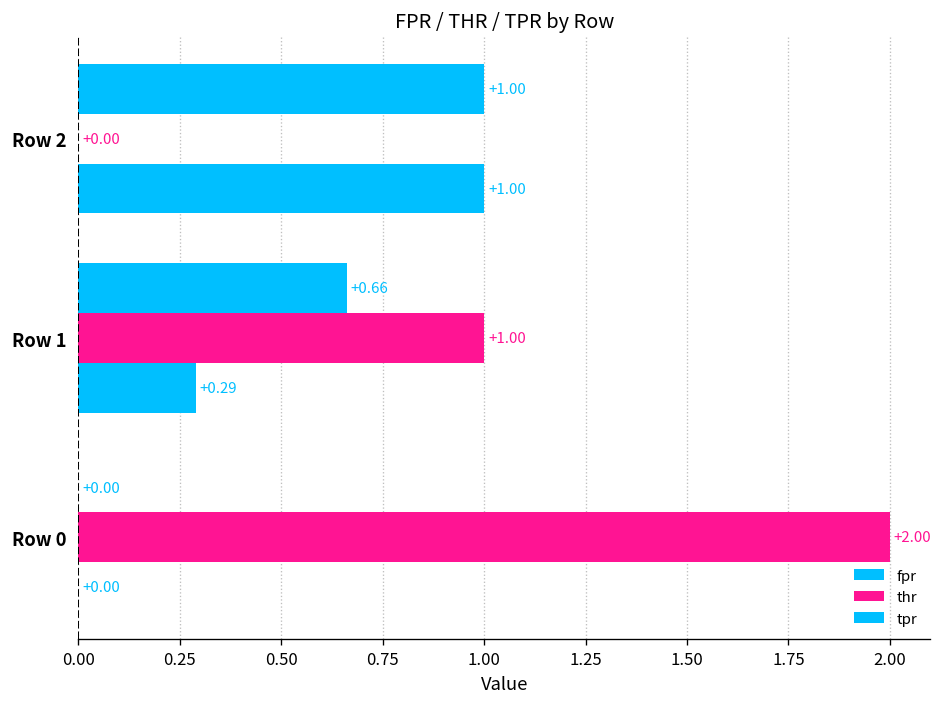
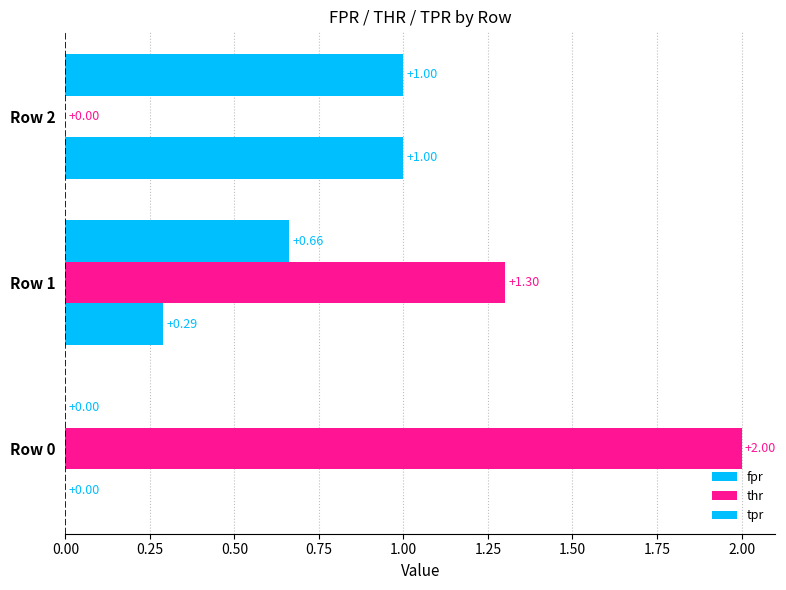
  {
    "thr": {
      "Row 2": "+0.00",
-     "Row 1": "+1.00",
+     "Row 1": "+1.30",
      "Row 0": "+2.00"
    }
  }
